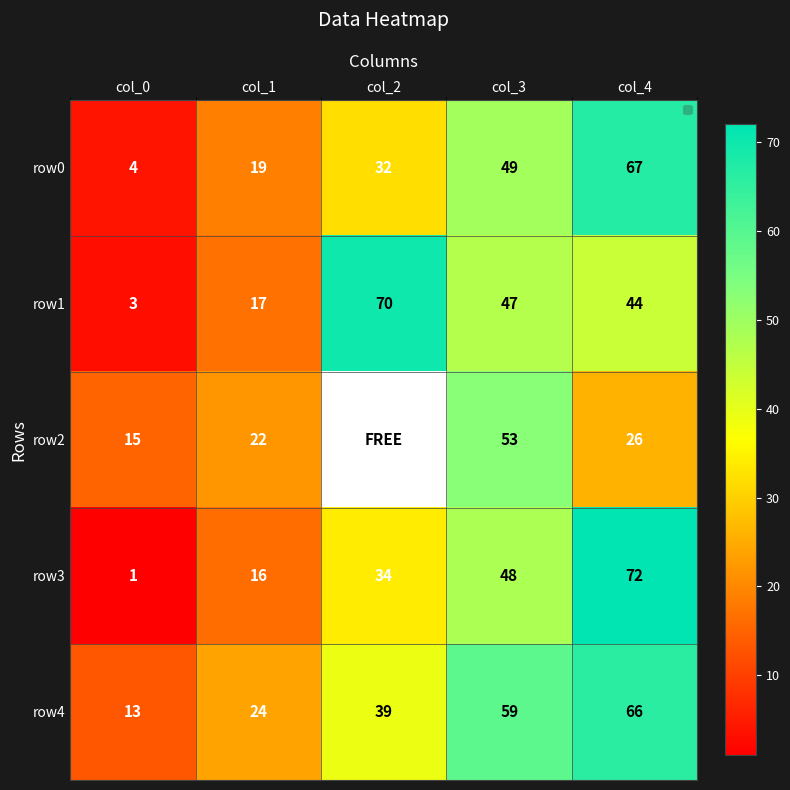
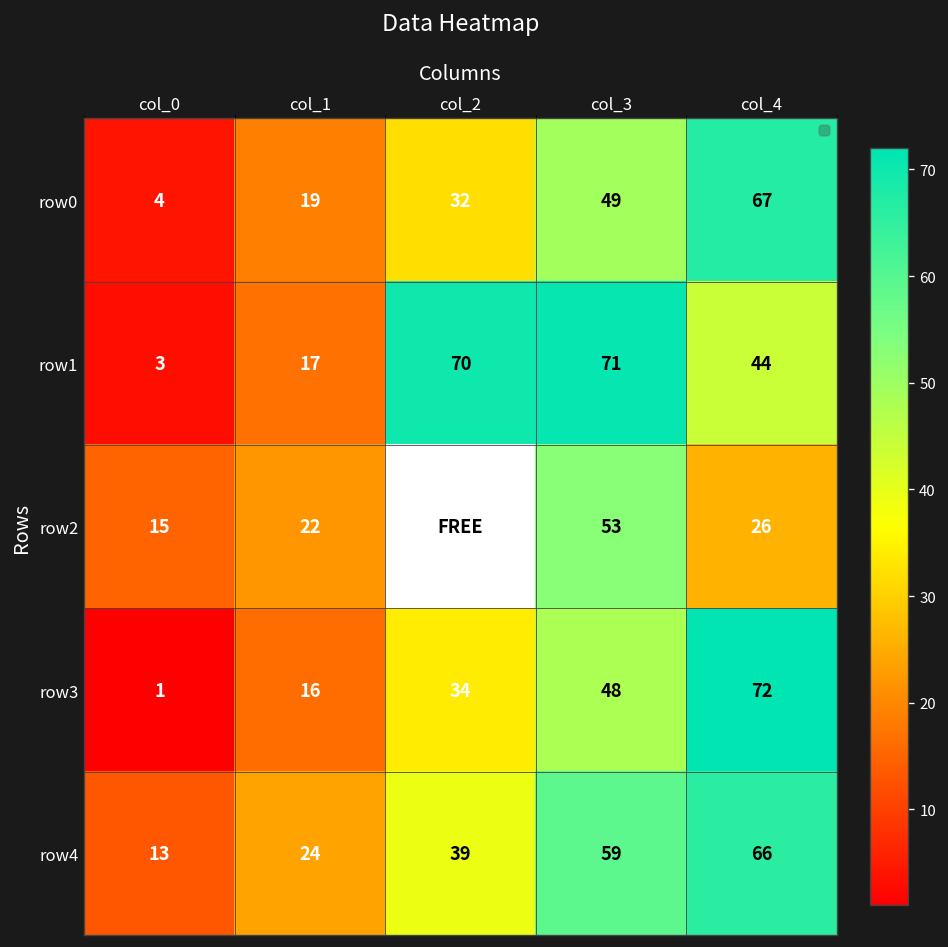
  {
    "row0": {
      "col_0": 4,
      "col_1": 19,
      "col_2": 32,
      "col_3": 49,
      "col_4": 67
    },
    "row1": {
      "col_0": 3,
      "col_1": 17,
      "col_2": 70,
-     "col_3": 47,
+     "col_3": 71,
      "col_4": 44
    },
    "row2": {
      "col_0": 15,
      "col_1": 22,
      "col_3": 53,
      "col_4": 26
    },
    "row3": {
      "col_0": 1,
      "col_1": 16,
      "col_2": 34,
      "col_3": 48,
      "col_4": 72
    },
    "row4": {
      "col_0": 13,
      "col_1": 24,
      "col_2": 39,
      "col_3": 59,
      "col_4": 66
    }
  }
